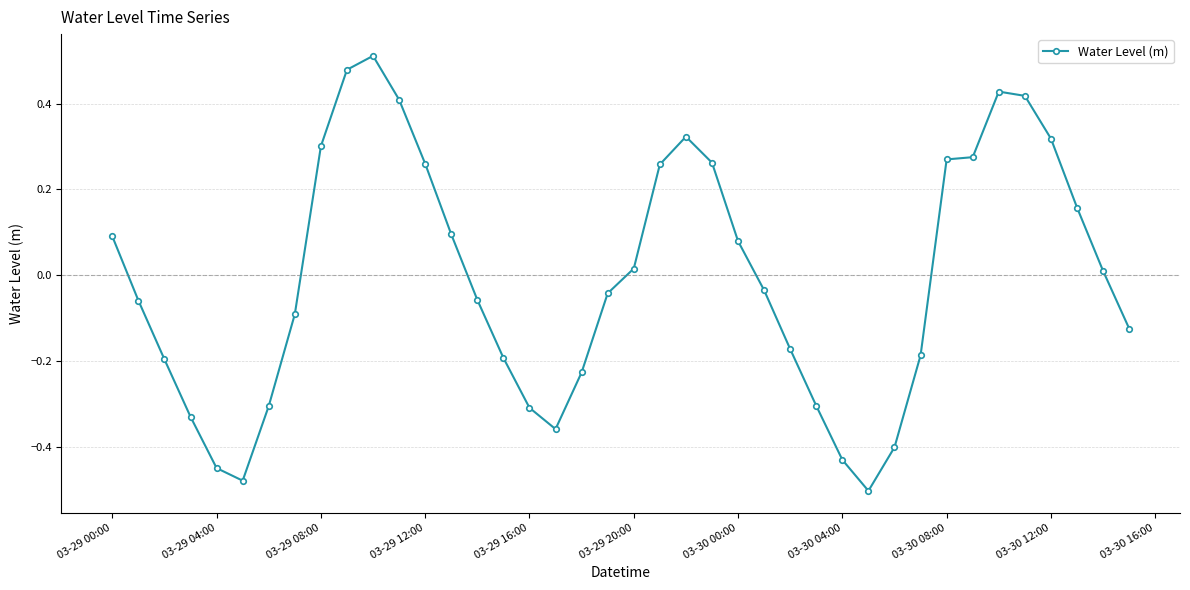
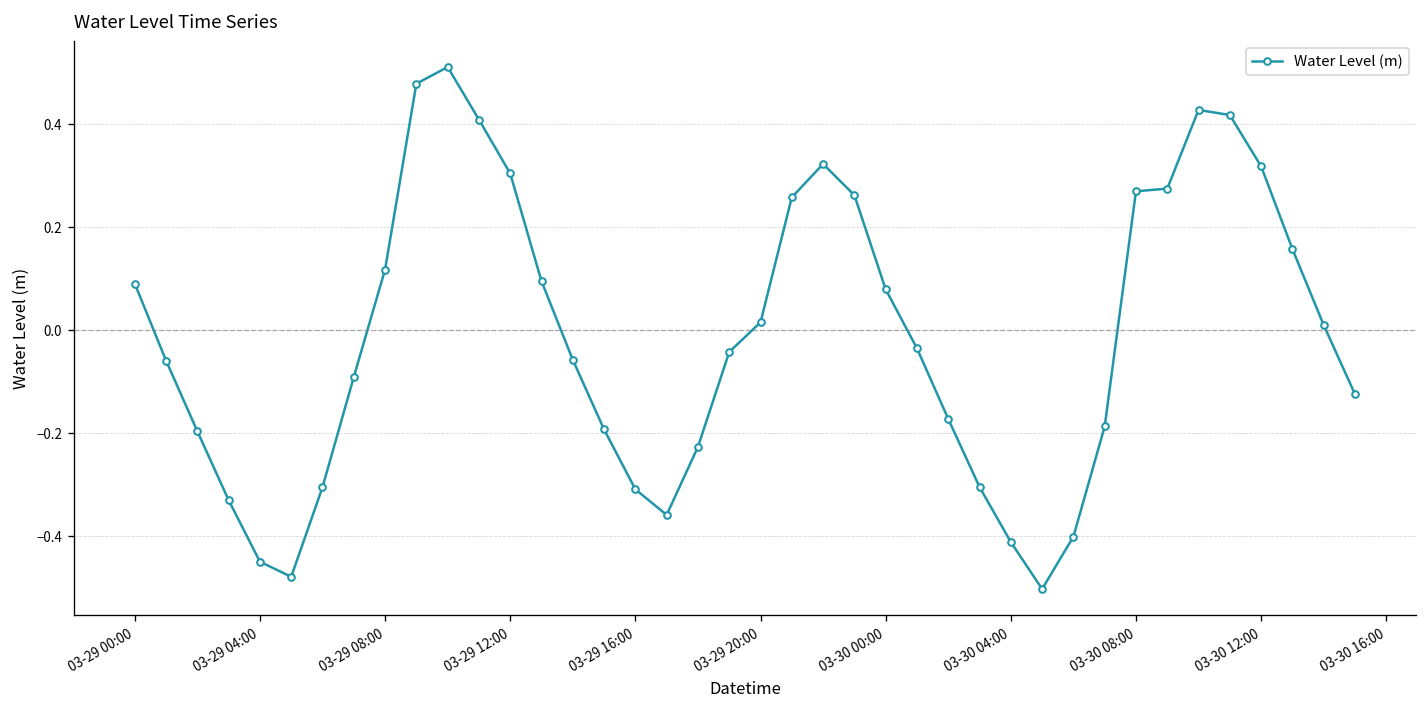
  {
    "03-29 00:00": 0.09,
    "03-29 04:00": -0.45,
-   "03-29 08:00": 0.30,
-   "03-29 12:00": 0.26,
+   "03-29 08:00": 0.12,
+   "03-29 12:00": 0.30,
    "03-29 16:00": -0.31,
    "03-29 20:00": 0.02,
    "03-30 00:00": 0.08,
-   "03-30 04:00": -0.43,
+   "03-30 04:00": -0.41,
    "03-30 08:00": 0.27,
    "03-30 12:00": 0.32
  }
